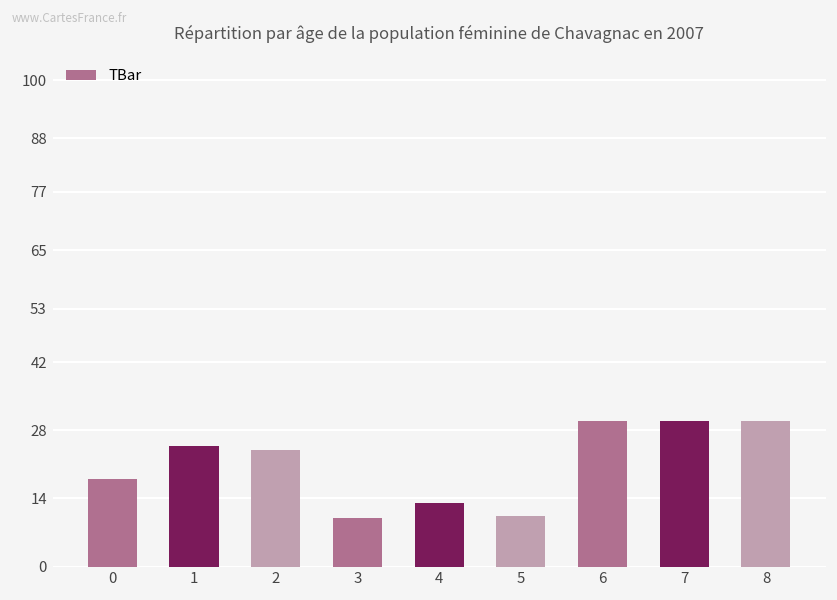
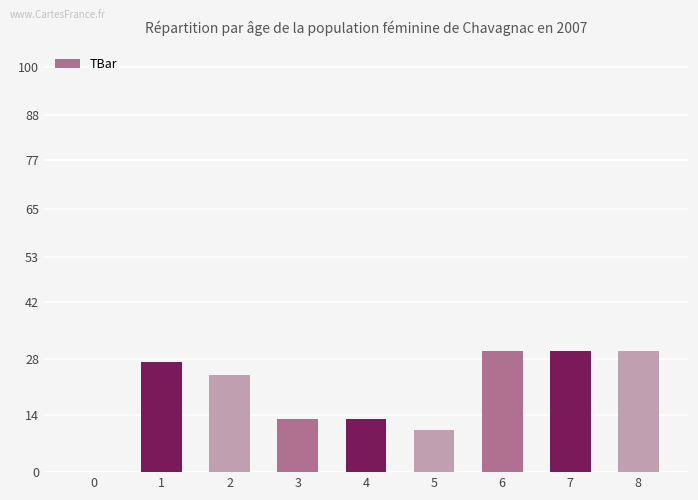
  {
-   "0": 18,
-   "1": 25,
+   "0": 0,
+   "1": 27,
    "2": 24,
-   "3": 10,
+   "3": 13,
    "4": 13,
    "5": 10,
    "6": 30,
    "7": 30,
    "8": 30
  }
